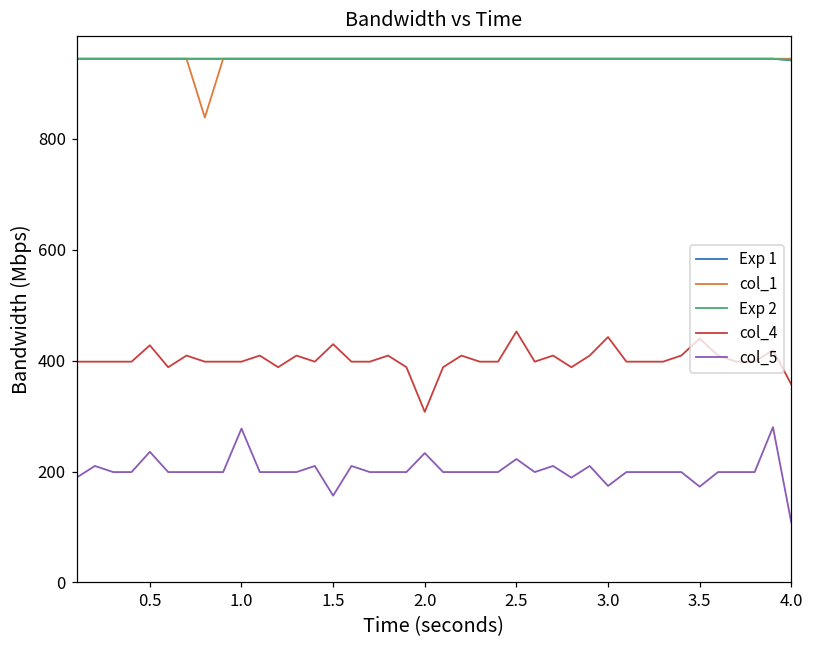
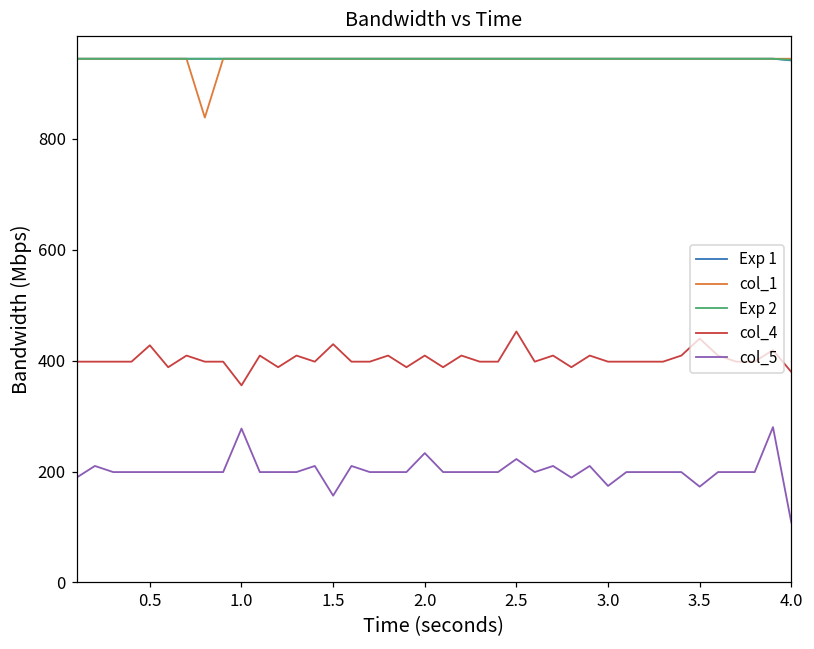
  {
    "col_4": {
      "0.5": 430,
-     "1.0": 400,
+     "1.0": 360,
      "1.5": 430,
-     "2.0": 310,
+     "2.0": 410,
      "2.5": 450,
-     "3.0": 440,
-     "4.0": 360
+     "3.0": 400,
+     "4.0": 380
    },
    "col_5": {
-     "0.5": 240,
+     "0.5": 200,
      "1.0": 280,
      "1.5": 160,
      "2.0": 230,
      "2.5": 220,
      "3.0": 170,
      "3.5": 170,
      "4.0": 110
    }
  }
